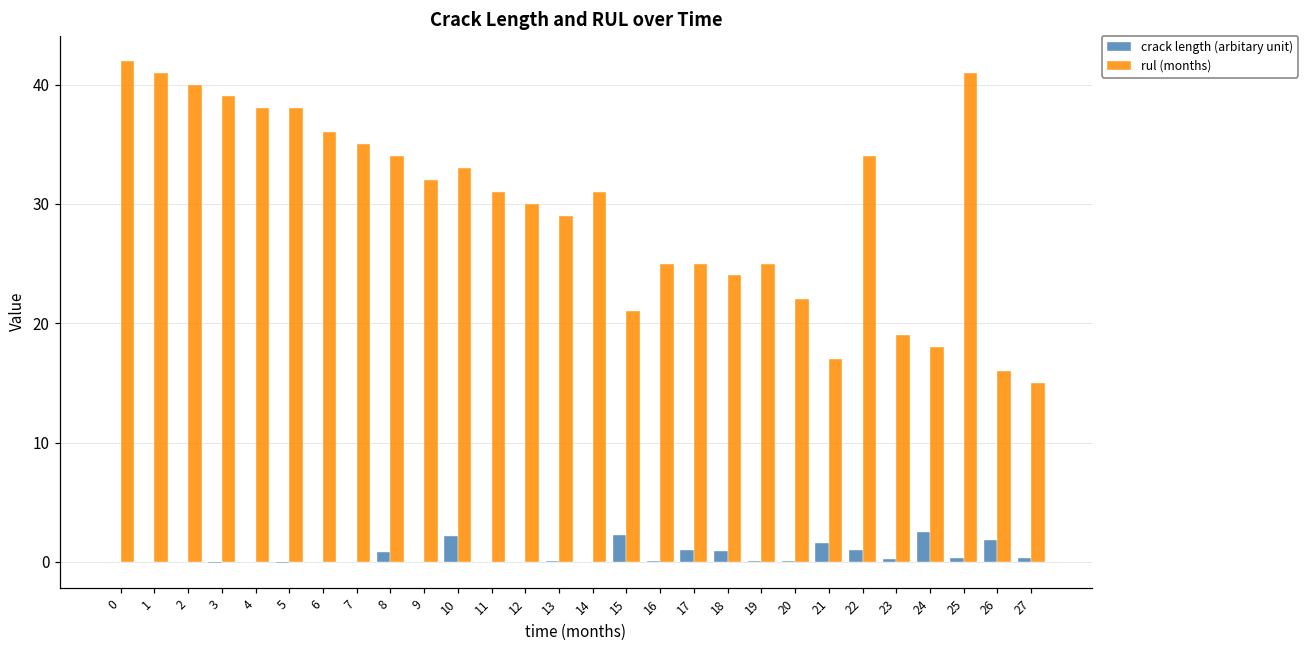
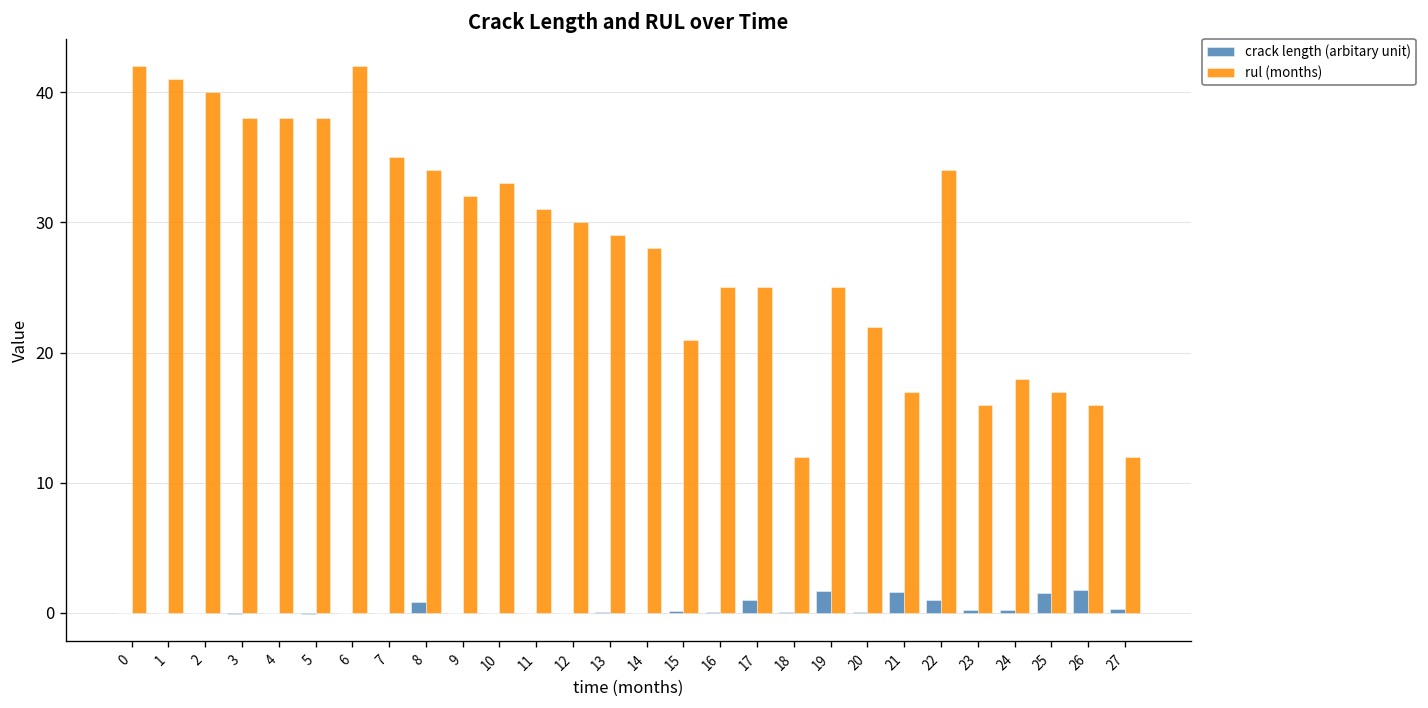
  {
    "crack length (arbitary unit)": {
      "8": 0.8,
-     "10": 2.2,
-     "15": 2.2,
+     "10": 0.0,
+     "15": 0.1,
      "17": 1.0,
-     "18": 0.9,
-     "19": 0.1,
+     "18": 0.1,
+     "19": 1.7,
      "21": 1.6,
      "22": 1.0,
-     "24": 2.5,
-     "25": 0.3,
+     "24": 0.2,
+     "25": 1.5,
      "26": 1.8,
      "27": 0.3
    },
    "rul (months)": {
      "0": 42,
      "1": 41,
      "2": 40,
-     "3": 39,
+     "3": 38,
      "4": 38,
      "5": 38,
-     "6": 36,
+     "6": 42,
      "7": 35,
      "8": 34,
      "9": 32,
      "10": 33,
      "11": 31,
      "12": 30,
      "13": 29,
-     "14": 31,
+     "14": 28,
      "15": 21,
      "16": 25,
      "17": 25,
-     "18": 24,
+     "18": 12,
      "19": 25,
      "20": 22,
      "21": 17,
      "22": 34,
-     "23": 19,
+     "23": 16,
      "24": 18,
-     "25": 41,
+     "25": 17,
      "26": 16,
-     "27": 15
+     "27": 12
    }
  }
